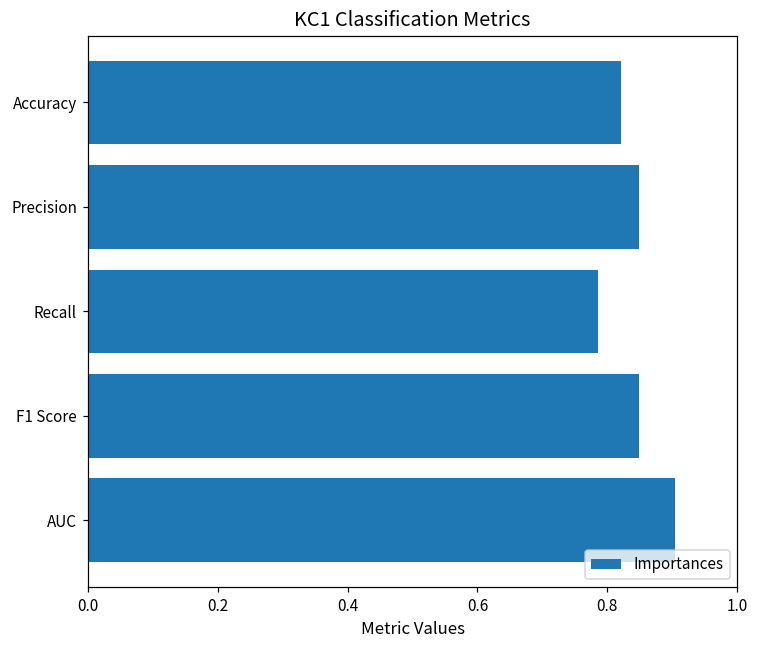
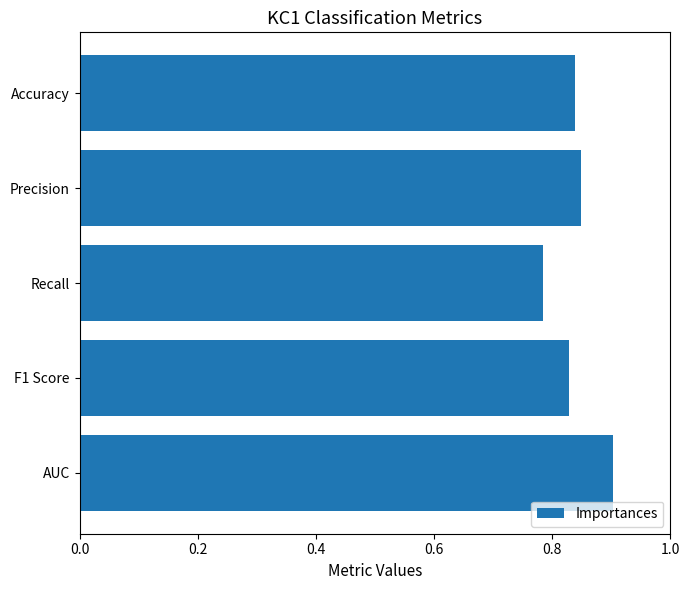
  {
-   "Accuracy": 0.82,
+   "Accuracy": 0.84,
    "Precision": 0.85,
    "Recall": 0.78,
-   "F1 Score": 0.85,
+   "F1 Score": 0.83,
    "AUC": 0.90
  }
